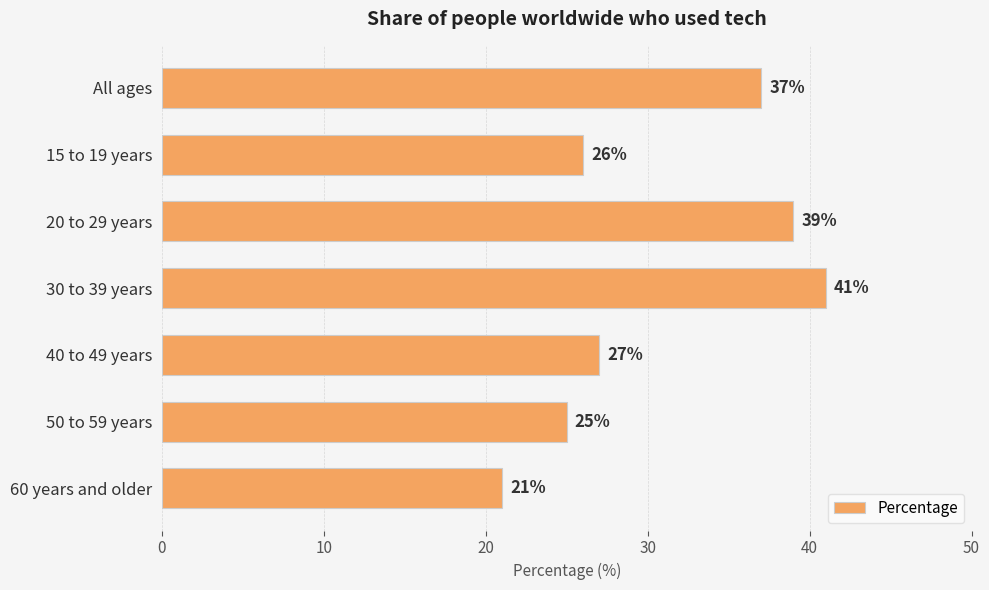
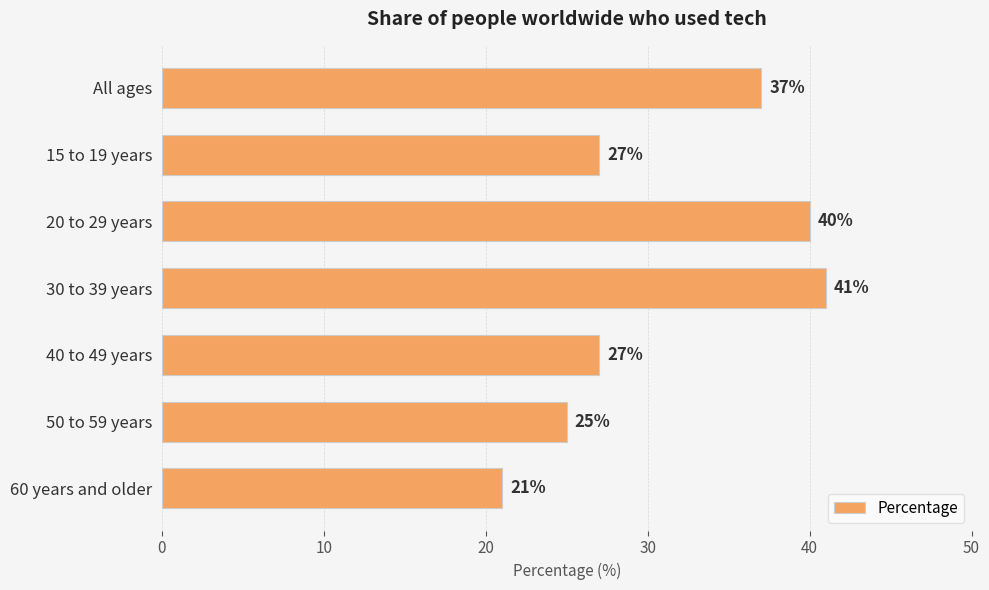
  {
    "All ages": "37%",
-   "15 to 19 years": "26%",
-   "20 to 29 years": "39%",
+   "15 to 19 years": "27%",
+   "20 to 29 years": "40%",
    "30 to 39 years": "41%",
    "40 to 49 years": "27%",
    "50 to 59 years": "25%",
    "60 years and older": "21%"
  }
